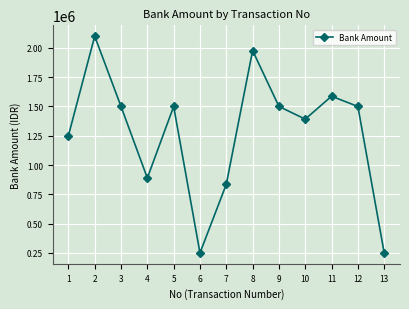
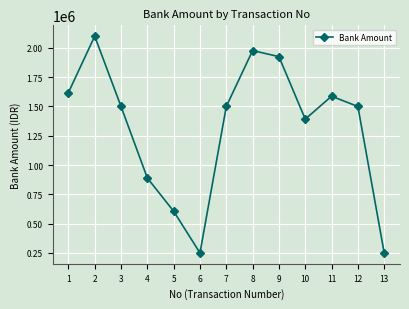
  {
-   "1": 1250000,
+   "1": 1620000,
    "2": 2100000,
    "3": 1500000,
    "4": 890000,
-   "5": 1500000,
+   "5": 610000,
    "6": 250000,
-   "7": 840000,
+   "7": 1500000,
    "8": 1980000,
-   "9": 1500000,
+   "9": 1930000,
    "10": 1390000,
    "11": 1590000,
    "12": 1500000,
    "13": 250000
  }
